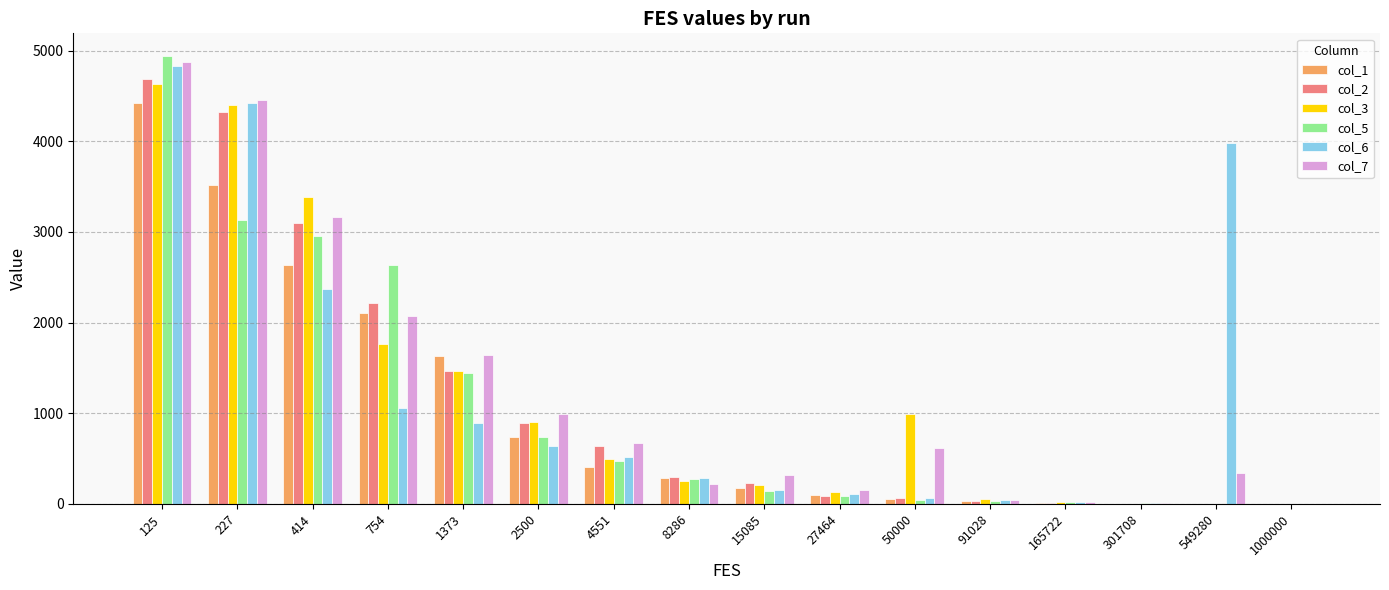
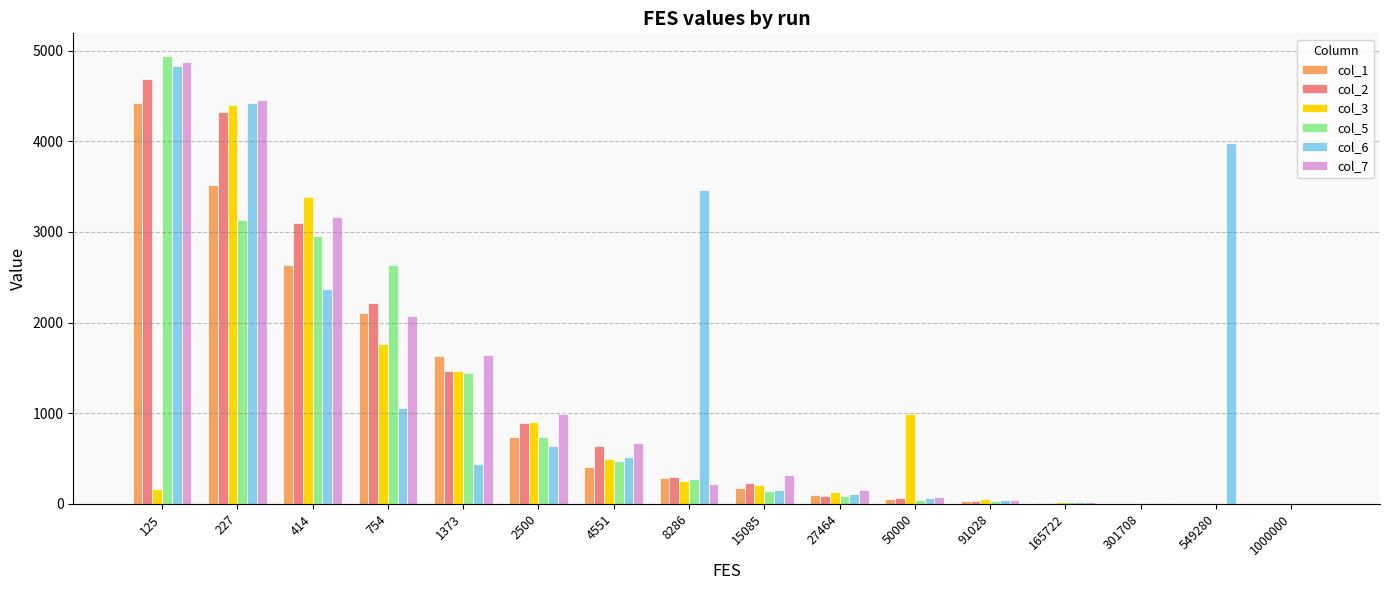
  {
    "col_3": {
-     "125": 4600,
+     "125": 200,
      "227": 4400,
      "414": 3400,
      "754": 1800,
      "1373": 1500,
      "2500": 900,
      "4551": 500,
      "8286": 200,
      "15085": 200,
      "27464": 100,
      "50000": 1000,
      "91028": 100
    },
    "col_5": {
      "125": 4900,
      "227": 3100,
      "414": 3000,
      "754": 2600,
      "1373": 1400,
      "2500": 700,
      "4551": 500,
      "8286": 300,
      "15085": 100,
      "27464": 100,
      "50000": 0
    },
    "col_6": {
      "125": 4800,
      "227": 4400,
      "414": 2400,
      "754": 1100,
-     "1373": 900,
+     "1373": 400,
      "2500": 600,
      "4551": 500,
-     "8286": 300,
+     "8286": 3500,
      "15085": 200,
      "27464": 100,
      "50000": 100,
      "91028": 0,
      "549280": 4000
    },
    "col_7": {
      "125": 4900,
      "227": 4500,
      "414": 3200,
      "754": 2100,
      "1373": 1600,
      "2500": 1000,
      "4551": 700,
      "8286": 200,
      "15085": 300,
      "27464": 200,
-     "50000": 600,
+     "50000": 100,
      "91028": 0,
-     "549280": 300
+     "549280": 0
    }
  }
